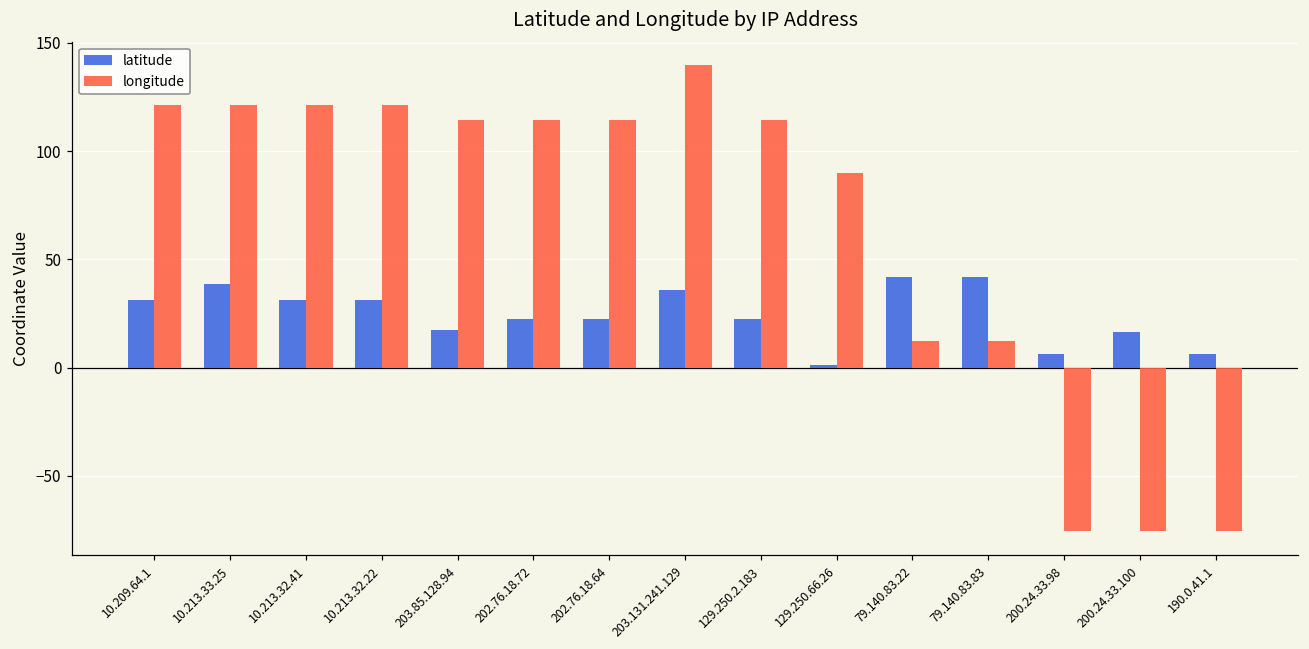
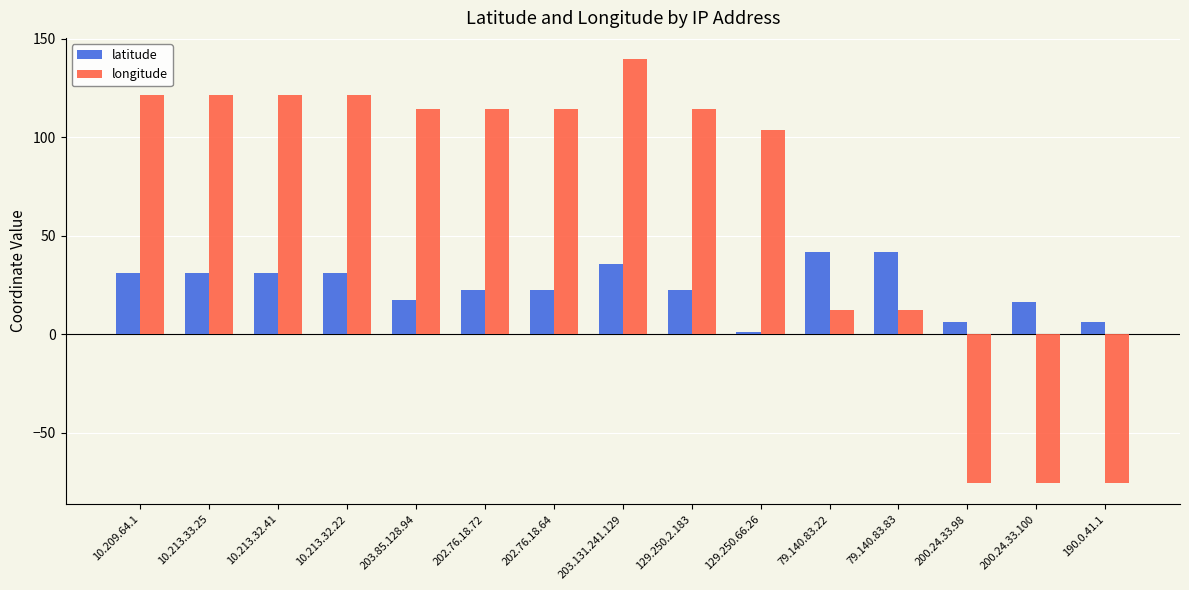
  {
    "latitude": {
      "10.209.64.1": 31,
-     "10.213.33.25": 39,
+     "10.213.33.25": 31,
      "10.213.32.41": 31,
      "10.213.32.22": 31,
      "203.85.128.94": 17,
      "202.76.18.72": 22,
      "202.76.18.64": 22,
      "203.131.241.129": 36,
      "129.250.2.183": 22,
      "129.250.66.26": 1,
      "79.140.83.22": 42,
      "79.140.83.83": 42,
      "200.24.33.98": 6,
      "200.24.33.100": 16,
      "190.0.41.1": 6
    },
    "longitude": {
      "10.209.64.1": 121,
      "10.213.33.25": 121,
      "10.213.32.41": 121,
      "10.213.32.22": 121,
      "203.85.128.94": 114,
      "202.76.18.72": 114,
      "202.76.18.64": 114,
      "203.131.241.129": 140,
      "129.250.2.183": 114,
-     "129.250.66.26": 90,
+     "129.250.66.26": 104,
      "79.140.83.22": 12,
      "79.140.83.83": 12,
      "200.24.33.98": -76,
      "200.24.33.100": -76,
      "190.0.41.1": -76
    }
  }
